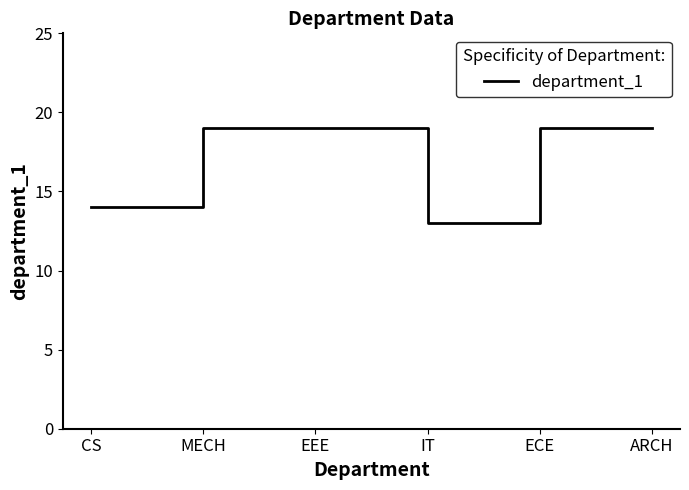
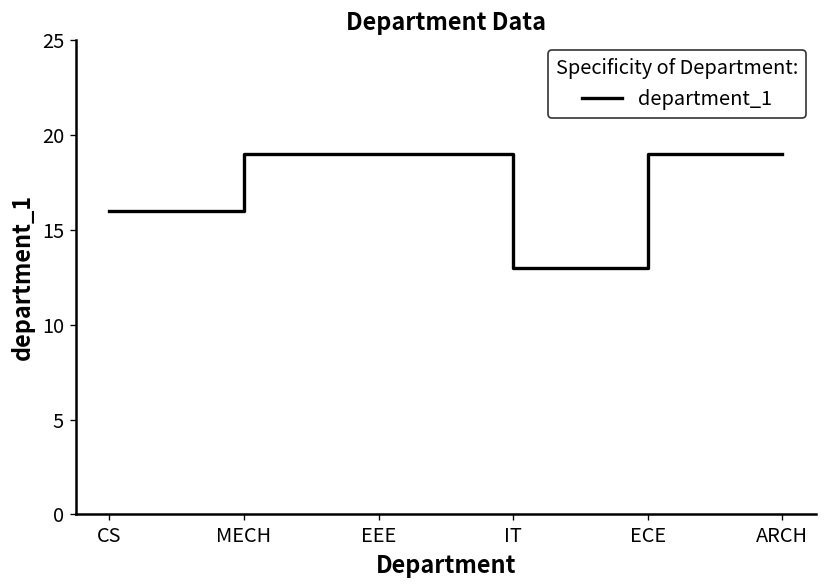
  {
-   "CS": 14,
+   "CS": 16,
    "MECH": 19,
    "EEE": 19,
    "IT": 13,
    "ECE": 19,
    "ARCH": 19
  }
